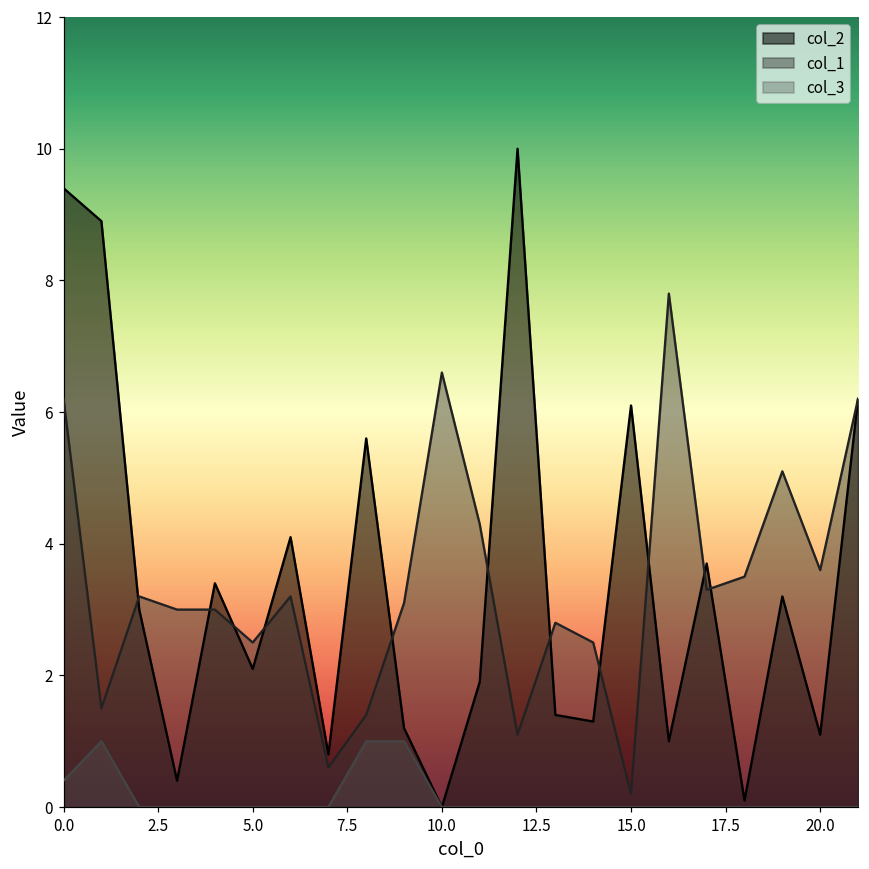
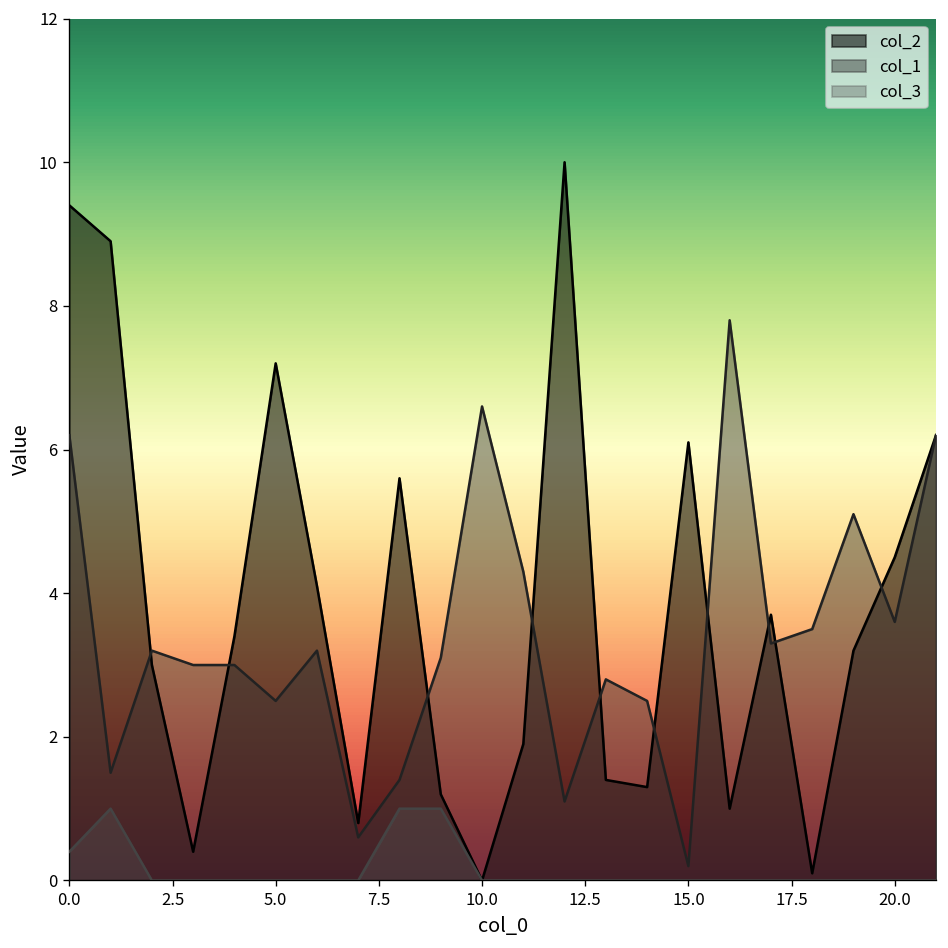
  {
    "col_2": {
      "0.0": 9.4,
-     "5.0": 2.1,
+     "5.0": 7.2,
      "15.0": 6.1,
-     "20.0": 1.1
+     "20.0": 4.5
    }
  }
